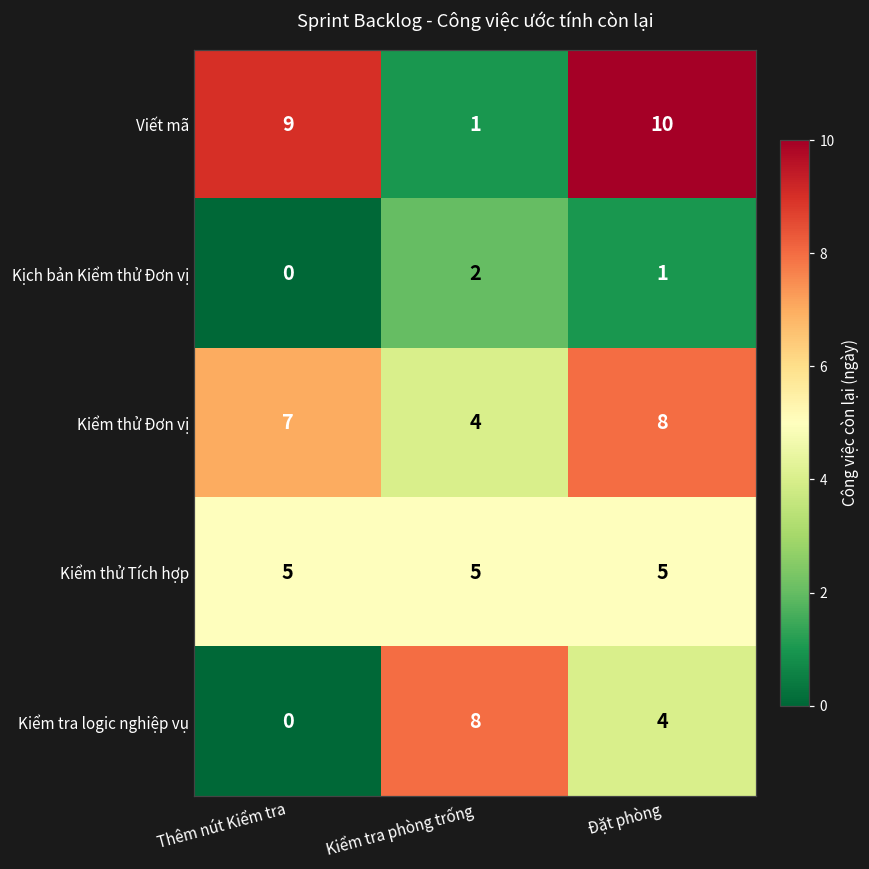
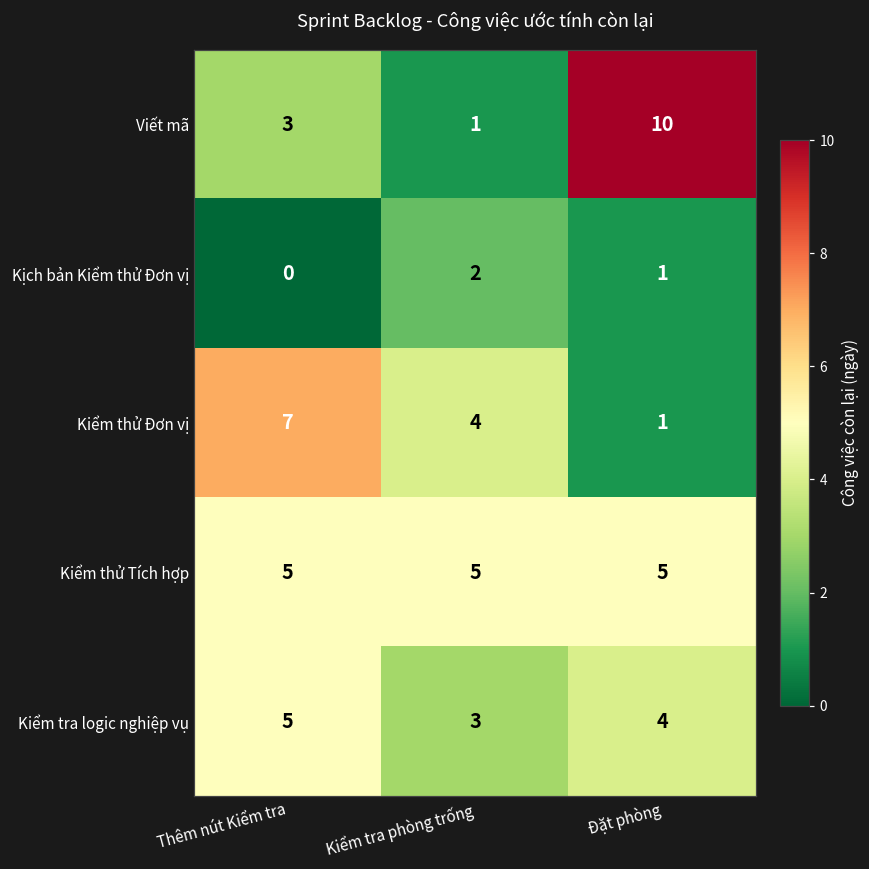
  {
    "Viết mã": {
-     "Thêm nút Kiểm tra": 9,
+     "Thêm nút Kiểm tra": 3,
      "Kiểm tra phòng trống": 1,
      "Đặt phòng": 10
    },
    "Kịch bản Kiểm thử Đơn vị": {
      "Thêm nút Kiểm tra": 0,
      "Kiểm tra phòng trống": 2,
      "Đặt phòng": 1
    },
    "Kiểm thử Đơn vị": {
      "Thêm nút Kiểm tra": 7,
      "Kiểm tra phòng trống": 4,
-     "Đặt phòng": 8
+     "Đặt phòng": 1
    },
    "Kiểm thử Tích hợp": {
      "Thêm nút Kiểm tra": 5,
      "Kiểm tra phòng trống": 5,
      "Đặt phòng": 5
    },
    "Kiểm tra logic nghiệp vụ": {
-     "Thêm nút Kiểm tra": 0,
-     "Kiểm tra phòng trống": 8,
+     "Thêm nút Kiểm tra": 5,
+     "Kiểm tra phòng trống": 3,
      "Đặt phòng": 4
    }
  }
